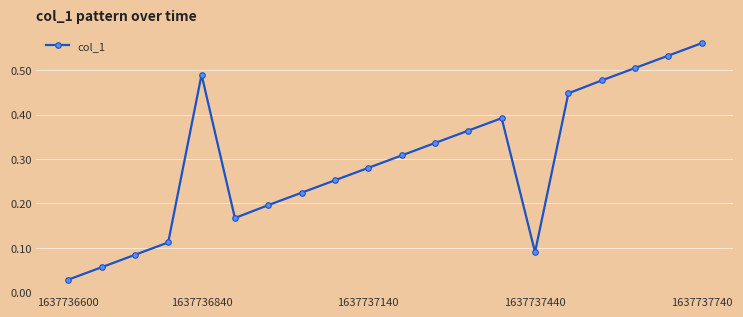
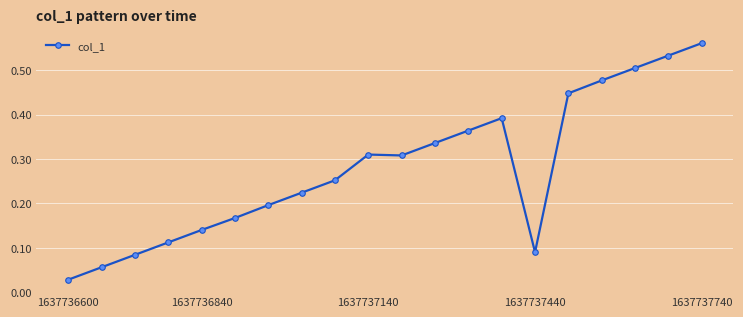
  {
    "1637736600": 0.03,
-   "1637736840": 0.49,
-   "1637737140": 0.28,
+   "1637736840": 0.14,
+   "1637737140": 0.31,
    "1637737440": 0.09,
    "1637737740": 0.56
  }
